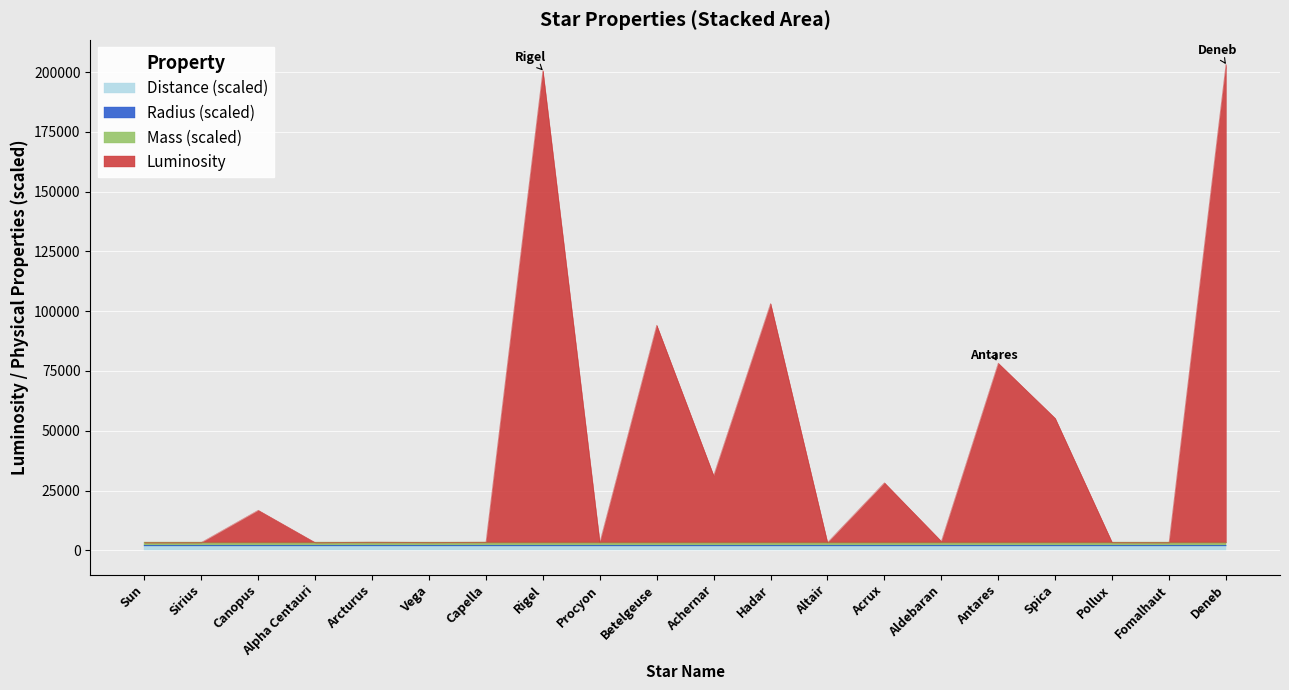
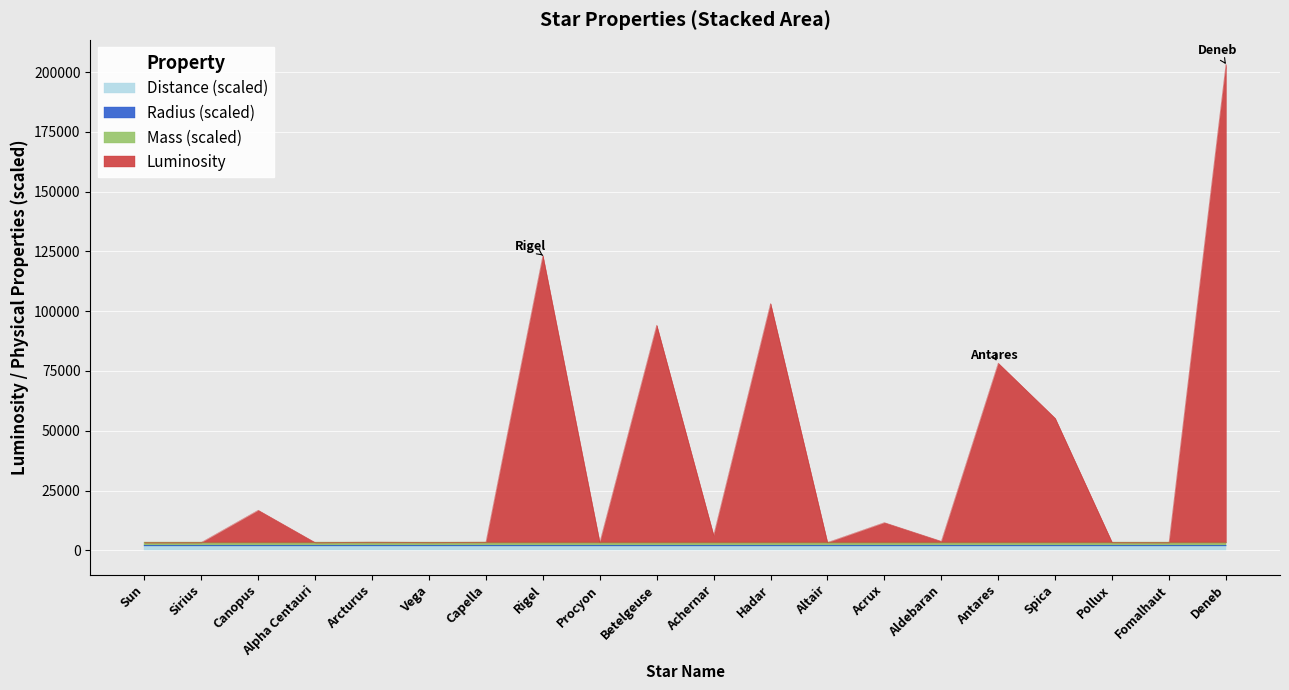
  {
    "Luminosity": {
      "Canopus": 17000,
-     "Rigel": 201000,
+     "Rigel": 123000,
      "Betelgeuse": 94000,
-     "Achernar": 31000,
+     "Achernar": 6000,
      "Hadar": 103000,
-     "Acrux": 28000,
+     "Acrux": 12000,
      "Antares": 78000,
      "Spica": 55000,
      "Deneb": 203000
    }
  }
